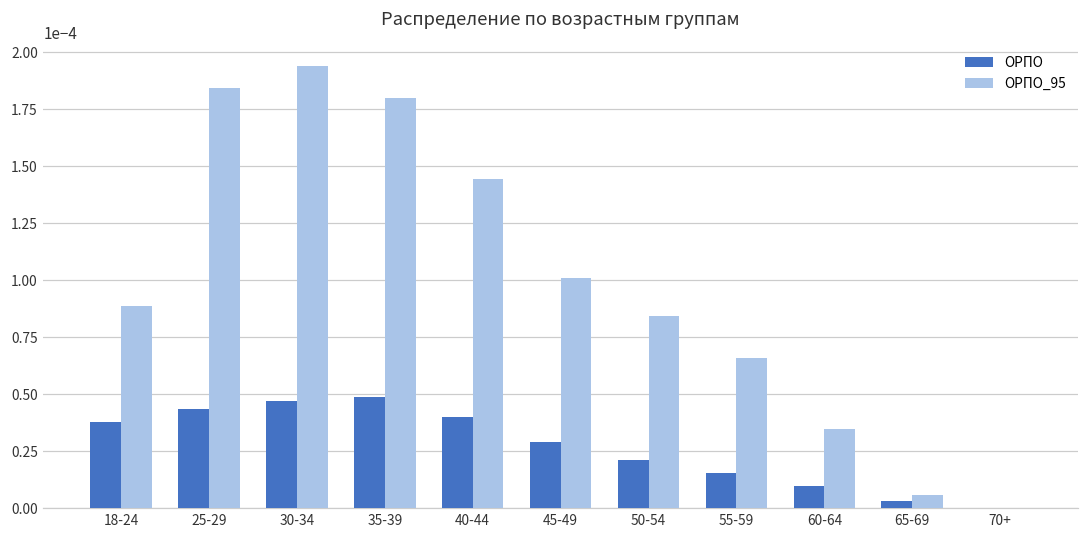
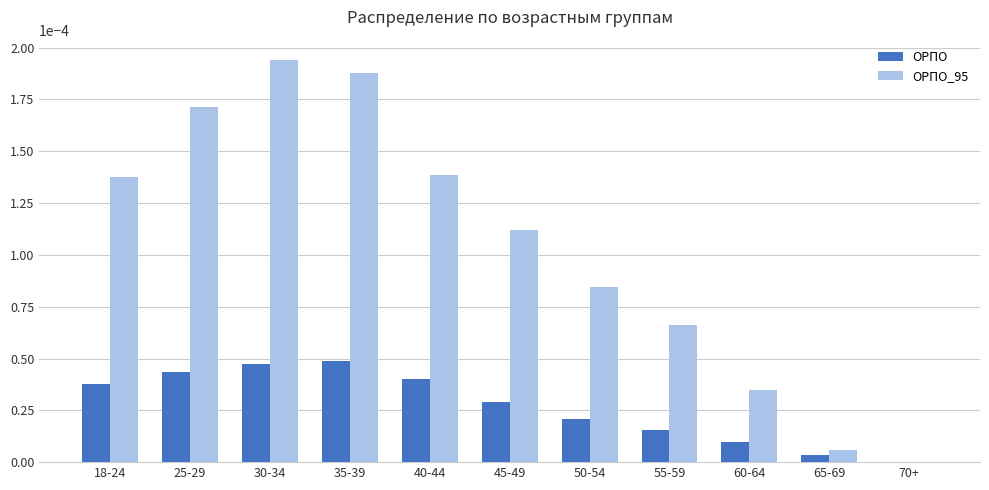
  {
    "ОРПО": {
      "18-24": 0.000038,
      "25-29": 0.000043,
      "30-34": 0.000047,
      "35-39": 0.000049,
      "40-44": 0.000040,
      "45-49": 0.000029,
      "50-54": 0.000021,
      "55-59": 0.000016,
      "60-64": 0.000010,
      "65-69": 0.000003,
      "70+": 0.000000
    },
    "ОРПО_95": {
-     "18-24": 0.000089,
-     "25-29": 0.000185,
+     "18-24": 0.000138,
+     "25-29": 0.000171,
      "30-34": 0.000194,
-     "35-39": 0.000180,
-     "40-44": 0.000144,
-     "45-49": 0.000101,
+     "35-39": 0.000188,
+     "40-44": 0.000139,
+     "45-49": 0.000112,
      "50-54": 0.000084,
      "55-59": 0.000066,
      "60-64": 0.000035,
      "65-69": 0.000006,
      "70+": 0.000000
    }
  }
